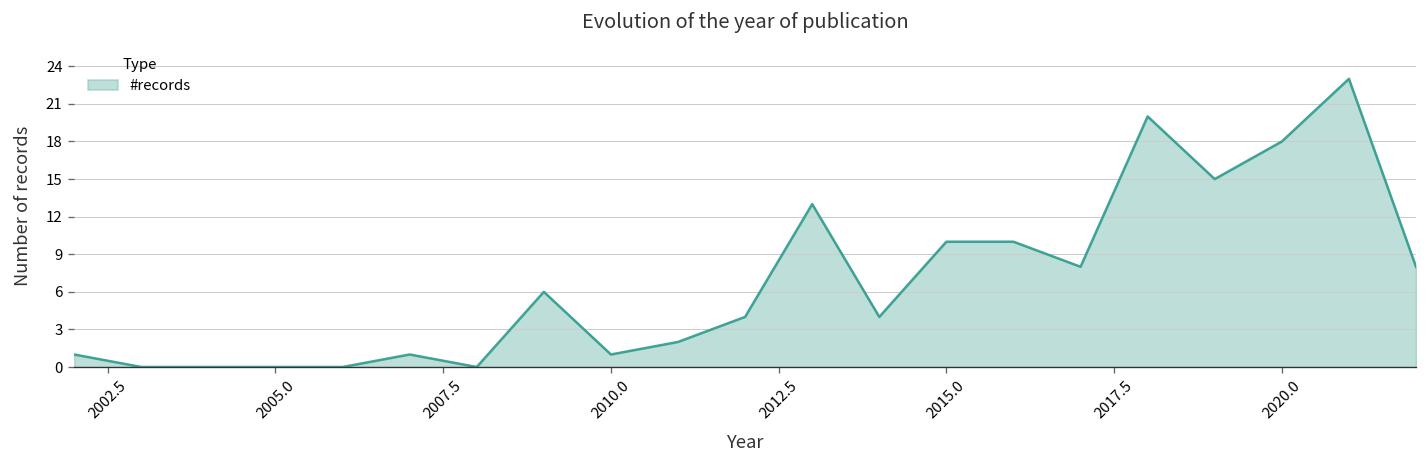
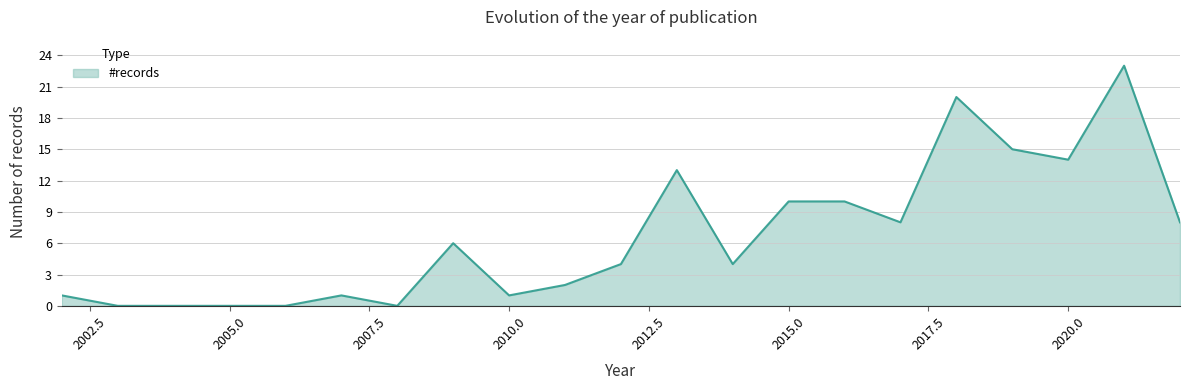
  {
    "2005.0": 0,
    "2010.0": 1,
    "2015.0": 10,
-   "2020.0": 18
+   "2020.0": 14
  }
